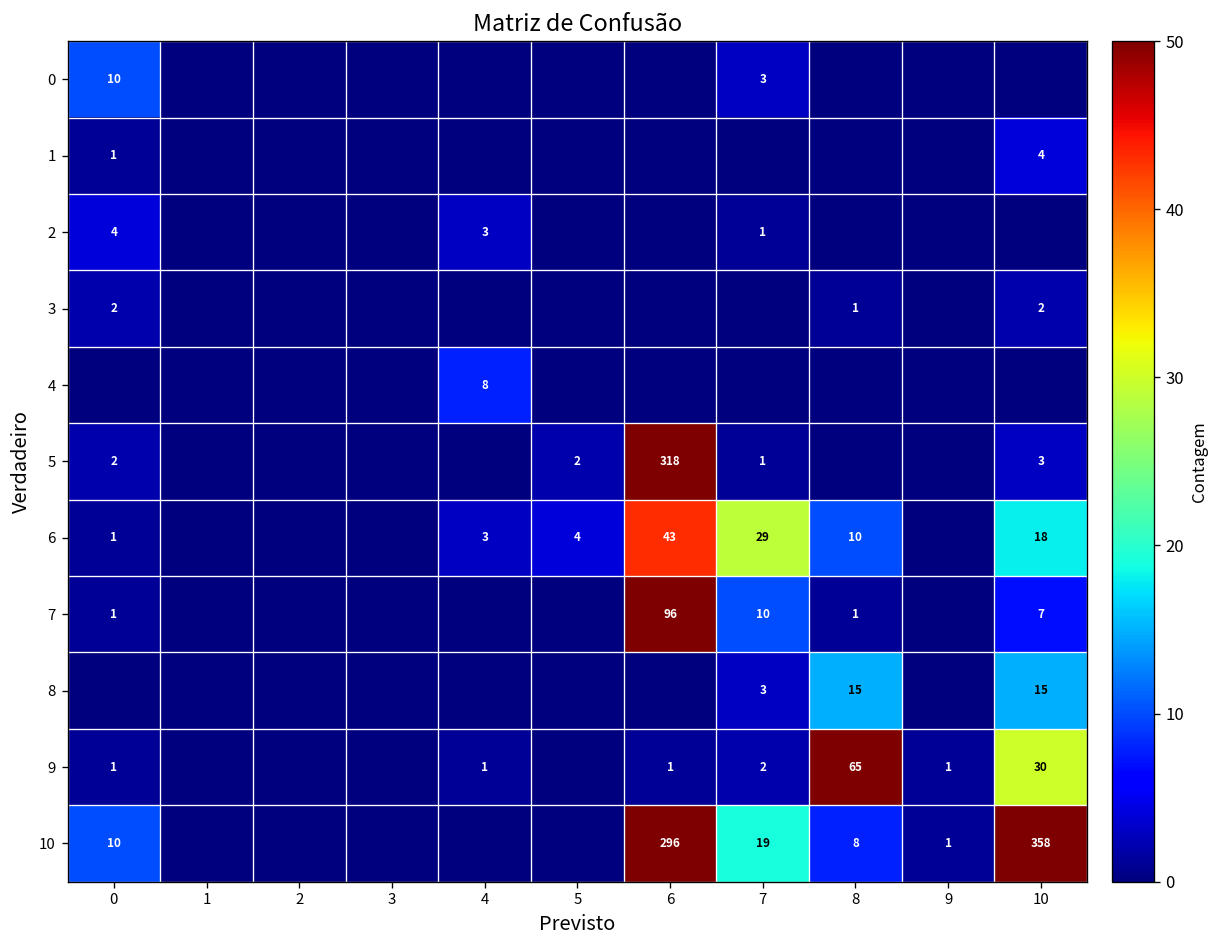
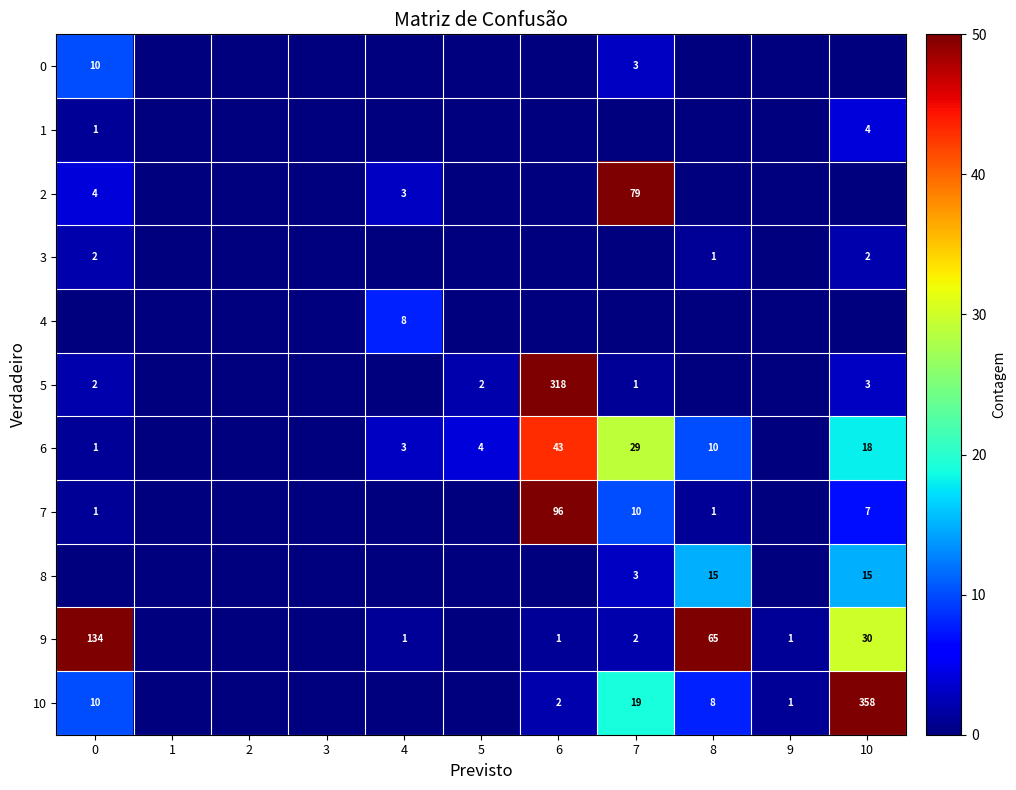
  {
    "0": {
      "0": 10,
      "7": 3
    },
    "1": {
      "0": 1,
      "10": 4
    },
    "2": {
      "0": 4,
      "4": 3,
-     "7": 1
+     "7": 79
    },
    "3": {
      "0": 2,
      "8": 1,
      "10": 2
    },
    "4": {
      "4": 8
    },
    "5": {
      "0": 2,
      "5": 2,
      "6": 318,
      "7": 1,
      "10": 3
    },
    "6": {
      "0": 1,
      "4": 3,
      "5": 4,
      "6": 43,
      "7": 29,
      "8": 10,
      "10": 18
    },
    "7": {
      "0": 1,
      "6": 96,
      "7": 10,
      "8": 1,
      "10": 7
    },
    "8": {
      "7": 3,
      "8": 15,
      "10": 15
    },
    "9": {
-     "0": 1,
+     "0": 134,
      "4": 1,
      "6": 1,
      "7": 2,
      "8": 65,
      "9": 1,
      "10": 30
    },
    "10": {
      "0": 10,
-     "6": 296,
+     "6": 2,
      "7": 19,
      "8": 8,
      "9": 1,
      "10": 358
    }
  }
